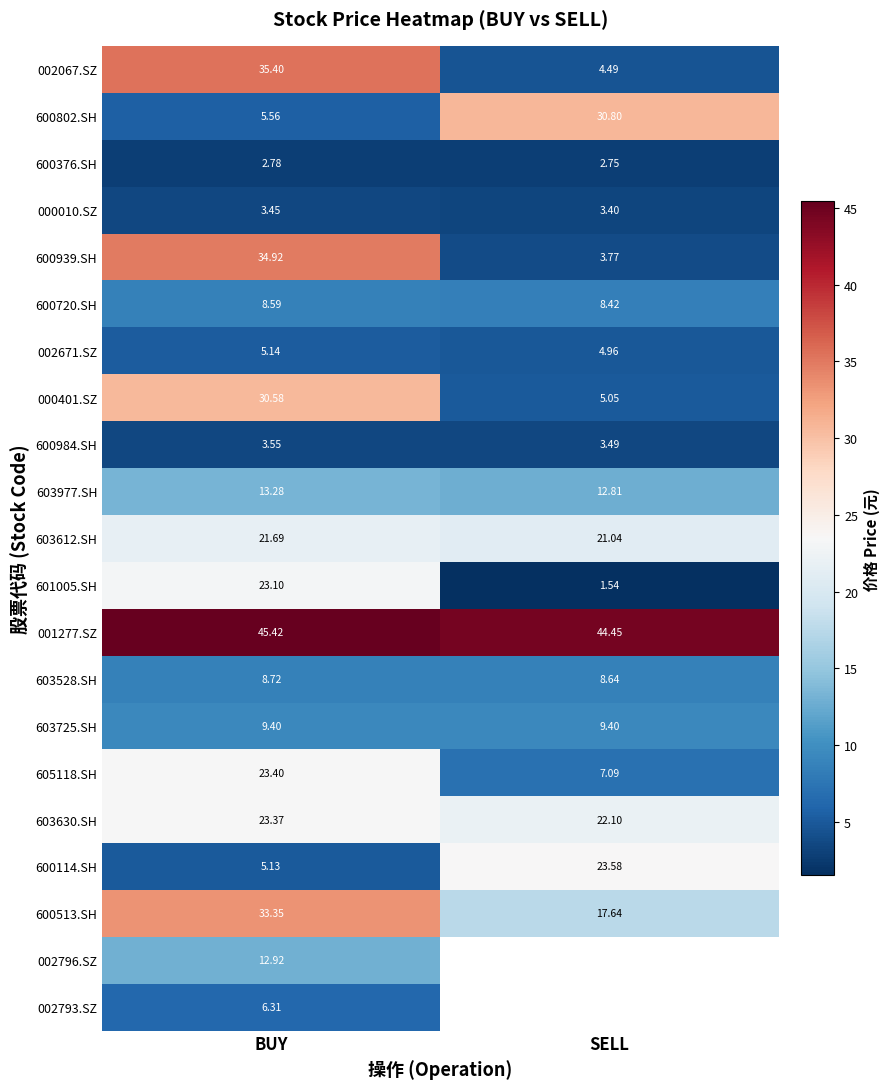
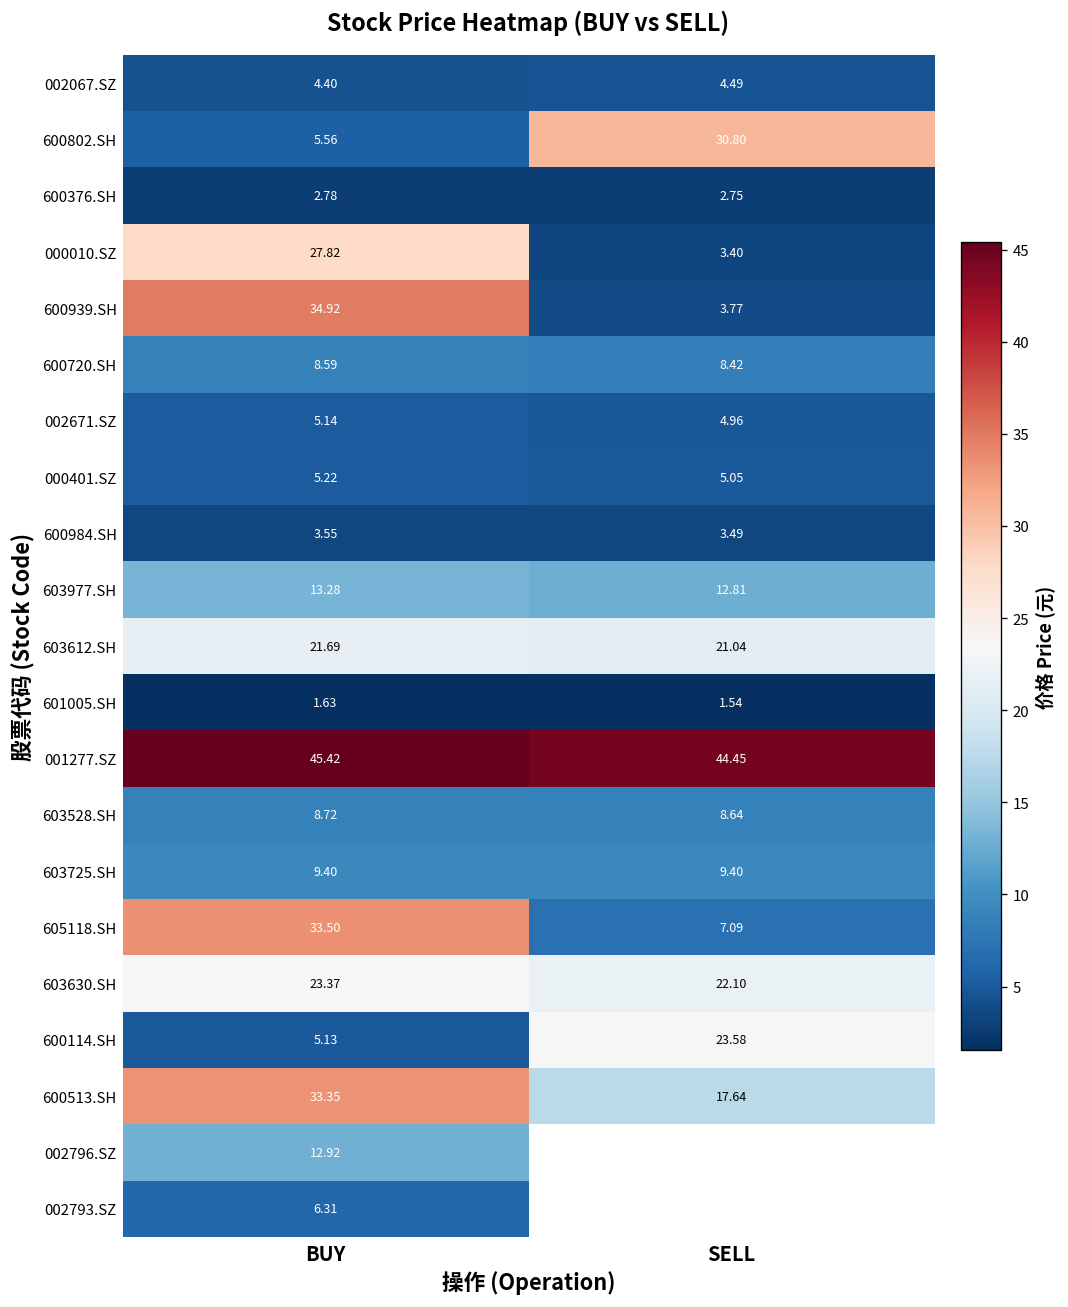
  {
    "002067.SZ": {
-     "BUY": 35.40,
+     "BUY": 4.40,
      "SELL": 4.49
    },
    "600802.SH": {
      "BUY": 5.56,
      "SELL": 30.80
    },
    "600376.SH": {
      "BUY": 2.78,
      "SELL": 2.75
    },
    "000010.SZ": {
-     "BUY": 3.45,
+     "BUY": 27.82,
      "SELL": 3.40
    },
    "600939.SH": {
      "BUY": 34.92,
      "SELL": 3.77
    },
    "600720.SH": {
      "BUY": 8.59,
      "SELL": 8.42
    },
    "002671.SZ": {
      "BUY": 5.14,
      "SELL": 4.96
    },
    "000401.SZ": {
-     "BUY": 30.58,
+     "BUY": 5.22,
      "SELL": 5.05
    },
    "600984.SH": {
      "BUY": 3.55,
      "SELL": 3.49
    },
    "603977.SH": {
      "BUY": 13.28,
      "SELL": 12.81
    },
    "603612.SH": {
      "BUY": 21.69,
      "SELL": 21.04
    },
    "601005.SH": {
-     "BUY": 23.10,
+     "BUY": 1.63,
      "SELL": 1.54
    },
    "001277.SZ": {
      "BUY": 45.42,
      "SELL": 44.45
    },
    "603528.SH": {
      "BUY": 8.72,
      "SELL": 8.64
    },
    "603725.SH": {
      "BUY": 9.40,
      "SELL": 9.40
    },
    "605118.SH": {
-     "BUY": 23.40,
+     "BUY": 33.50,
      "SELL": 7.09
    },
    "603630.SH": {
      "BUY": 23.37,
      "SELL": 22.10
    },
    "600114.SH": {
      "BUY": 5.13,
      "SELL": 23.58
    },
    "600513.SH": {
      "BUY": 33.35,
      "SELL": 17.64
    },
    "002796.SZ": {
      "BUY": 12.92
    },
    "002793.SZ": {
      "BUY": 6.31
    }
  }
